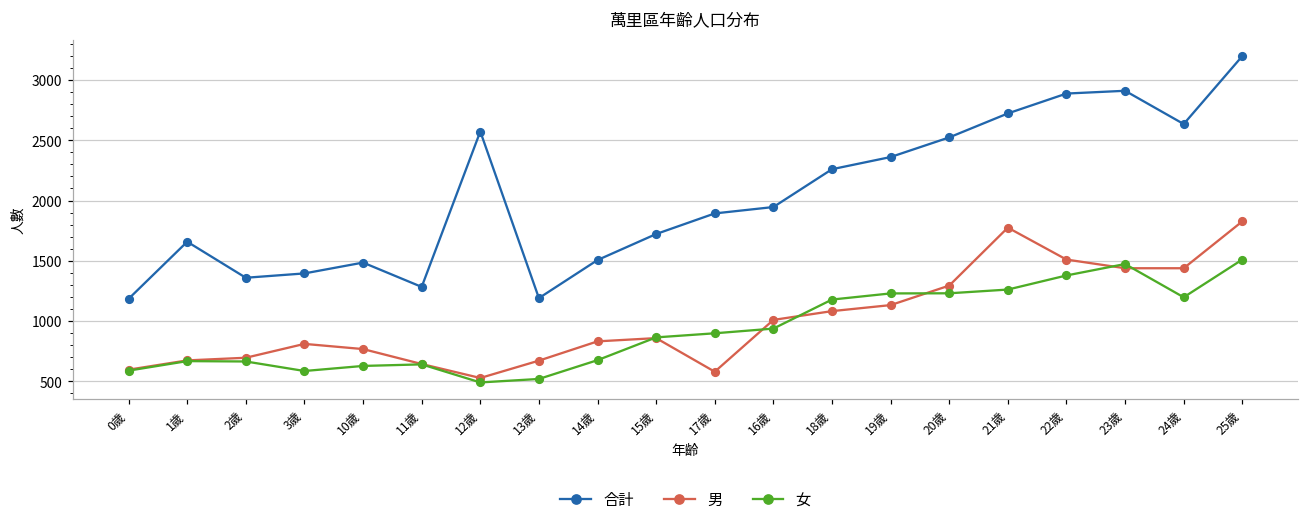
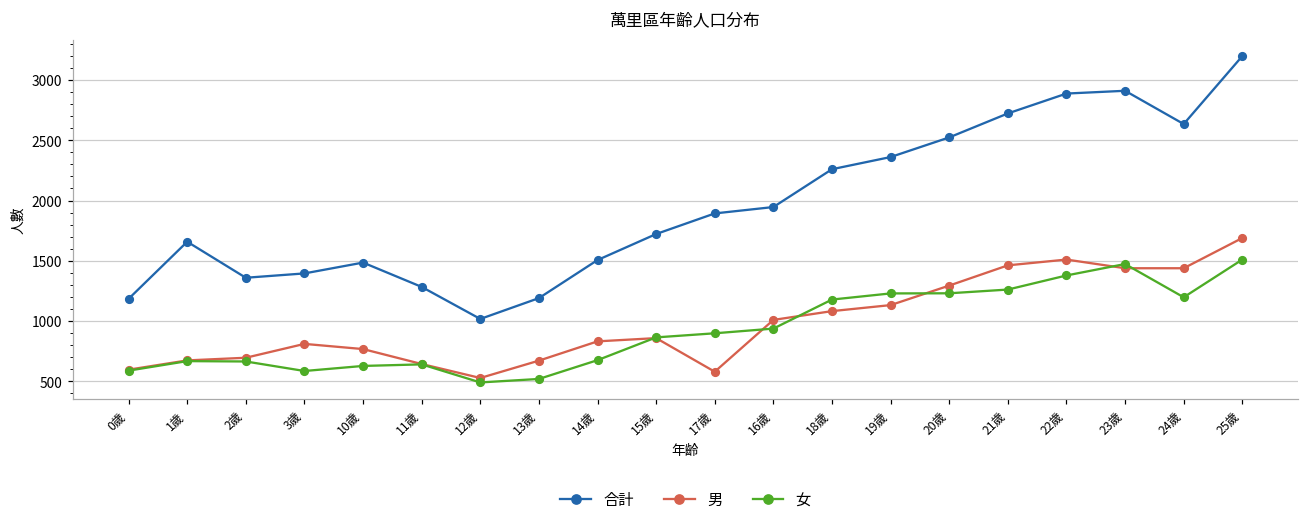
  {
    "合計": {
      "0歲": 1180,
      "1歲": 1660,
      "2歲": 1360,
      "3歲": 1400,
      "10歲": 1490,
      "11歲": 1280,
-     "12歲": 2570,
+     "12歲": 1020,
      "13歲": 1190,
      "14歲": 1510,
      "15歲": 1720,
      "17歲": 1890,
      "16歲": 1950,
      "18歲": 2260,
      "19歲": 2360,
      "20歲": 2520,
      "21歲": 2720,
      "22歲": 2890,
      "23歲": 2910,
      "24歲": 2640,
      "25歲": 3200
    },
    "男": {
      "2歲": 700,
      "3歲": 810,
      "10歲": 770,
      "12歲": 530,
      "13歲": 670,
      "14歲": 830,
      "17歲": 580,
      "16歲": 1010,
      "18歲": 1080,
      "19歲": 1130,
      "20歲": 1290,
-     "21歲": 1780,
+     "21歲": 1460,
      "22歲": 1510,
      "23歲": 1440,
      "24歲": 1440,
-     "25歲": 1830
+     "25歲": 1690
    },
    "女": {
      "2歲": 660,
      "3歲": 590,
      "10歲": 630,
      "12歲": 490,
      "13歲": 520,
      "14歲": 680,
      "17歲": 900,
      "16歲": 940,
      "18歲": 1180,
      "19歲": 1230,
      "20歲": 1230,
      "21歲": 1260,
      "22歲": 1380,
      "23歲": 1470,
      "24歲": 1200,
      "25歲": 1510
    }
  }
